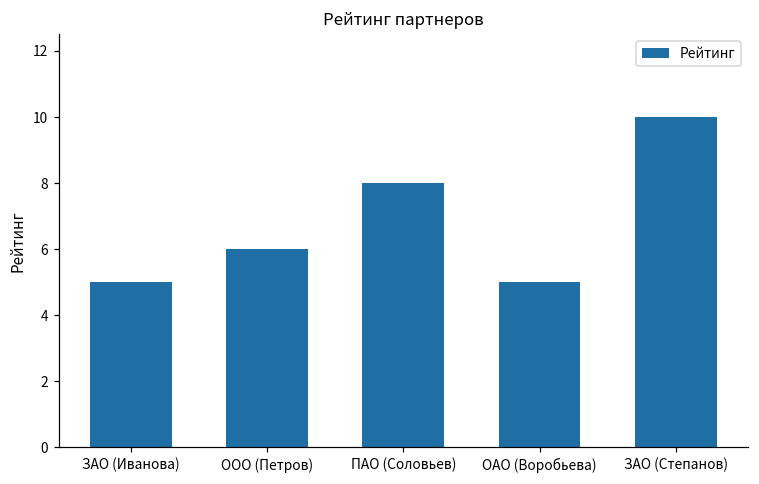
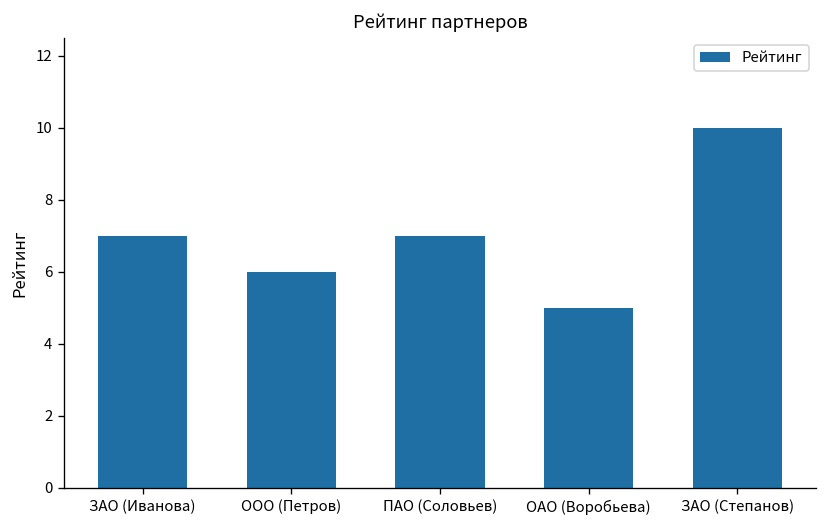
  {
-   "ЗАО (Иванова)": 5,
+   "ЗАО (Иванова)": 7,
    "ООО (Петров)": 6,
-   "ПАО (Соловьев)": 8,
+   "ПАО (Соловьев)": 7,
    "ОАО (Воробьева)": 5,
    "ЗАО (Степанов)": 10
  }
